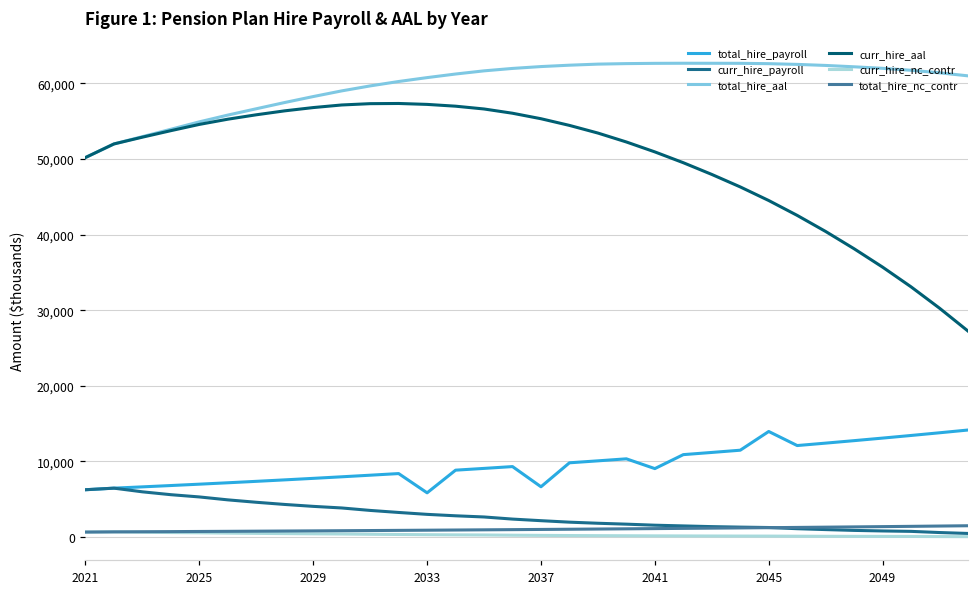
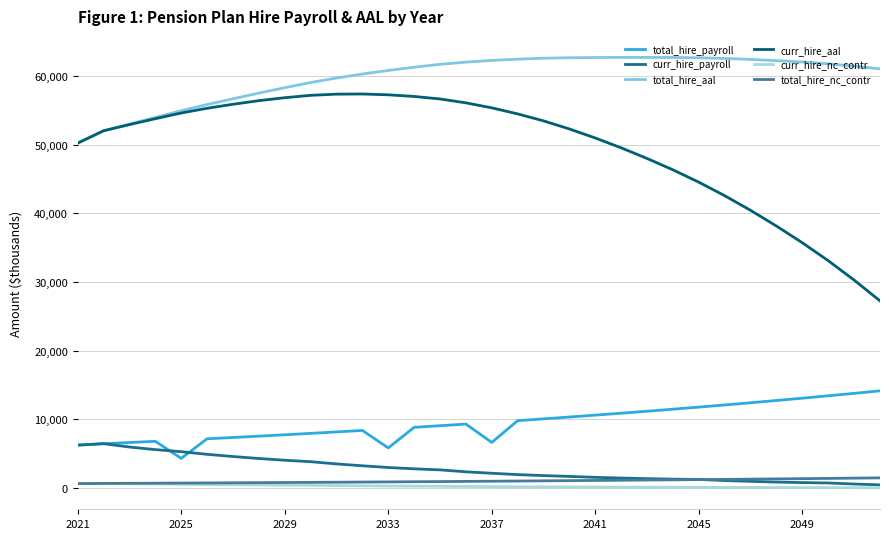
  {
    "total_hire_payroll": {
-     "2025": "7,000",
+     "2025": "4,000",
      "2029": "8,000",
      "2033": "6,000",
      "2037": "7,000",
-     "2041": "9,000",
-     "2045": "14,000",
+     "2041": "11,000",
+     "2045": "12,000",
      "2049": "13,000"
    }
  }
